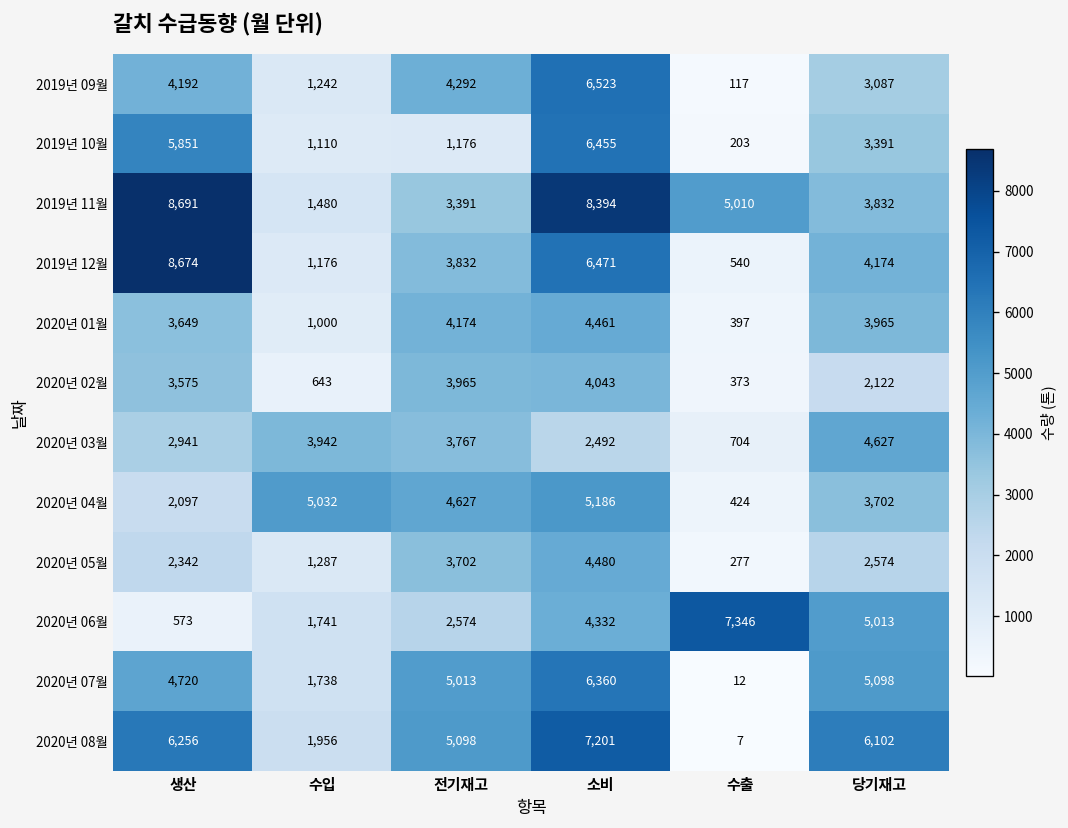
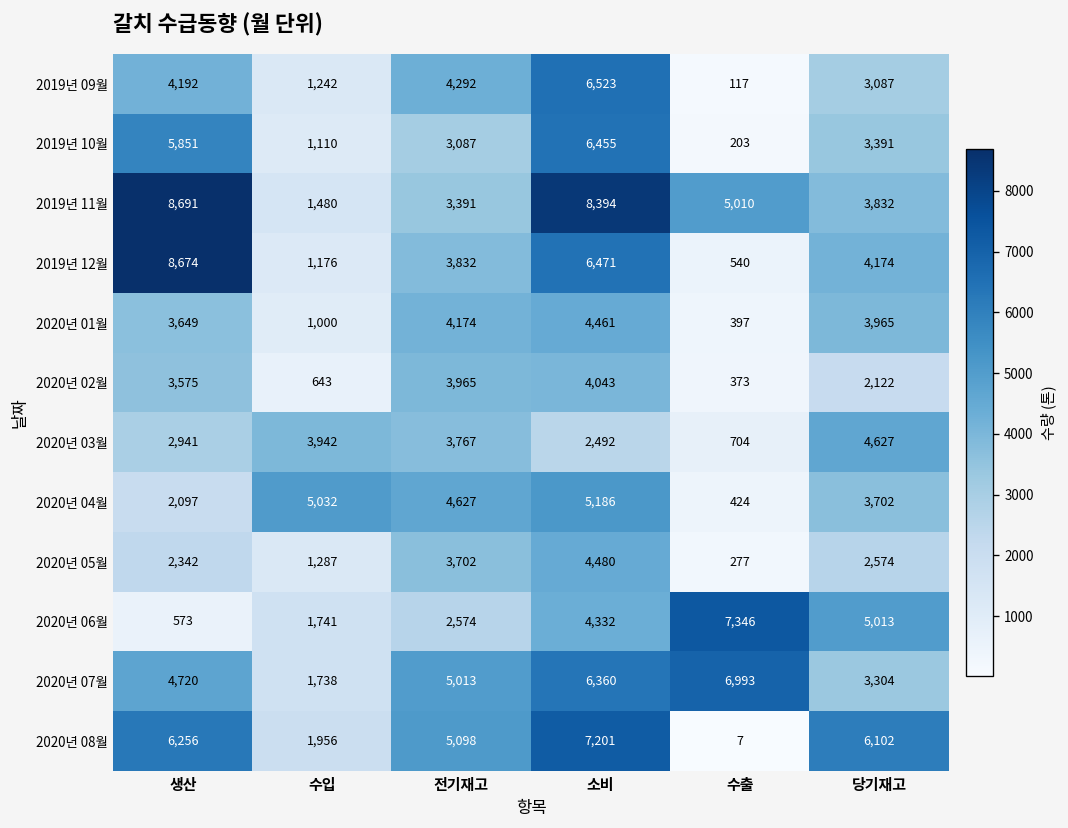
  {
    "2019년 09월": {
      "생산": "4,192",
      "수입": "1,242",
      "전기재고": "4,292",
      "소비": "6,523",
      "수출": "117",
      "당기재고": "3,087"
    },
    "2019년 10월": {
      "생산": "5,851",
      "수입": "1,110",
-     "전기재고": "1,176",
+     "전기재고": "3,087",
      "소비": "6,455",
      "수출": "203",
      "당기재고": "3,391"
    },
    "2019년 11월": {
      "생산": "8,691",
      "수입": "1,480",
      "전기재고": "3,391",
      "소비": "8,394",
      "수출": "5,010",
      "당기재고": "3,832"
    },
    "2019년 12월": {
      "생산": "8,674",
      "수입": "1,176",
      "전기재고": "3,832",
      "소비": "6,471",
      "수출": "540",
      "당기재고": "4,174"
    },
    "2020년 01월": {
      "생산": "3,649",
      "수입": "1,000",
      "전기재고": "4,174",
      "소비": "4,461",
      "수출": "397",
      "당기재고": "3,965"
    },
    "2020년 02월": {
      "생산": "3,575",
      "수입": "643",
      "전기재고": "3,965",
      "소비": "4,043",
      "수출": "373",
      "당기재고": "2,122"
    },
    "2020년 03월": {
      "생산": "2,941",
      "수입": "3,942",
      "전기재고": "3,767",
      "소비": "2,492",
      "수출": "704",
      "당기재고": "4,627"
    },
    "2020년 04월": {
      "생산": "2,097",
      "수입": "5,032",
      "전기재고": "4,627",
      "소비": "5,186",
      "수출": "424",
      "당기재고": "3,702"
    },
    "2020년 05월": {
      "생산": "2,342",
      "수입": "1,287",
      "전기재고": "3,702",
      "소비": "4,480",
      "수출": "277",
      "당기재고": "2,574"
    },
    "2020년 06월": {
      "생산": "573",
      "수입": "1,741",
      "전기재고": "2,574",
      "소비": "4,332",
      "수출": "7,346",
      "당기재고": "5,013"
    },
    "2020년 07월": {
      "생산": "4,720",
      "수입": "1,738",
      "전기재고": "5,013",
      "소비": "6,360",
-     "수출": "12",
-     "당기재고": "5,098"
+     "수출": "6,993",
+     "당기재고": "3,304"
    },
    "2020년 08월": {
      "생산": "6,256",
      "수입": "1,956",
      "전기재고": "5,098",
      "소비": "7,201",
      "수출": "7",
      "당기재고": "6,102"
    }
  }
